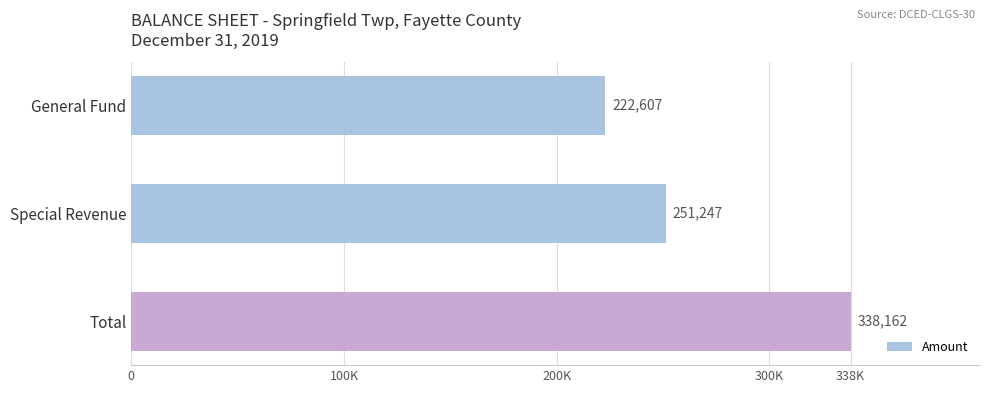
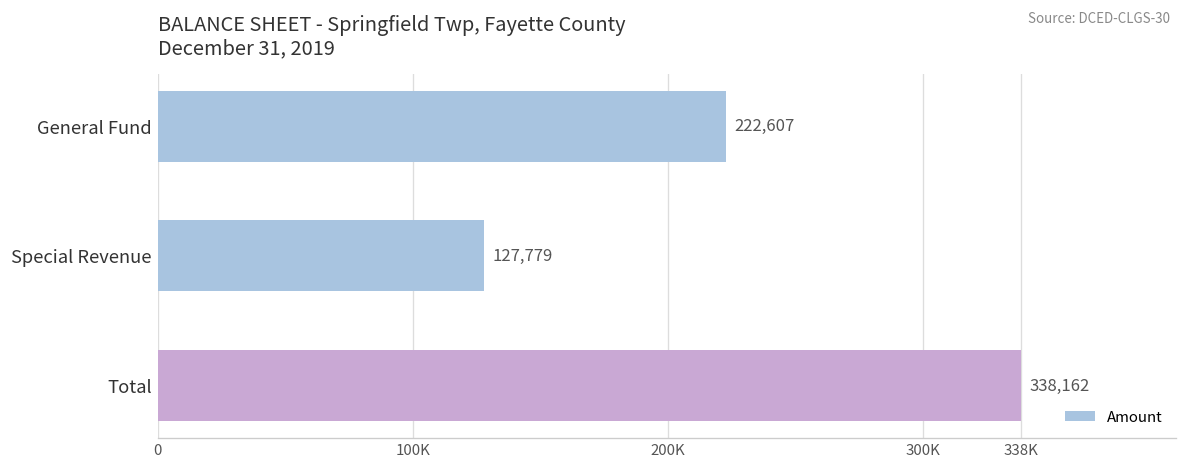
  {
    "General Fund": "222,607",
-   "Special Revenue": "251,247",
+   "Special Revenue": "127,779",
    "Total": "338,162"
  }
